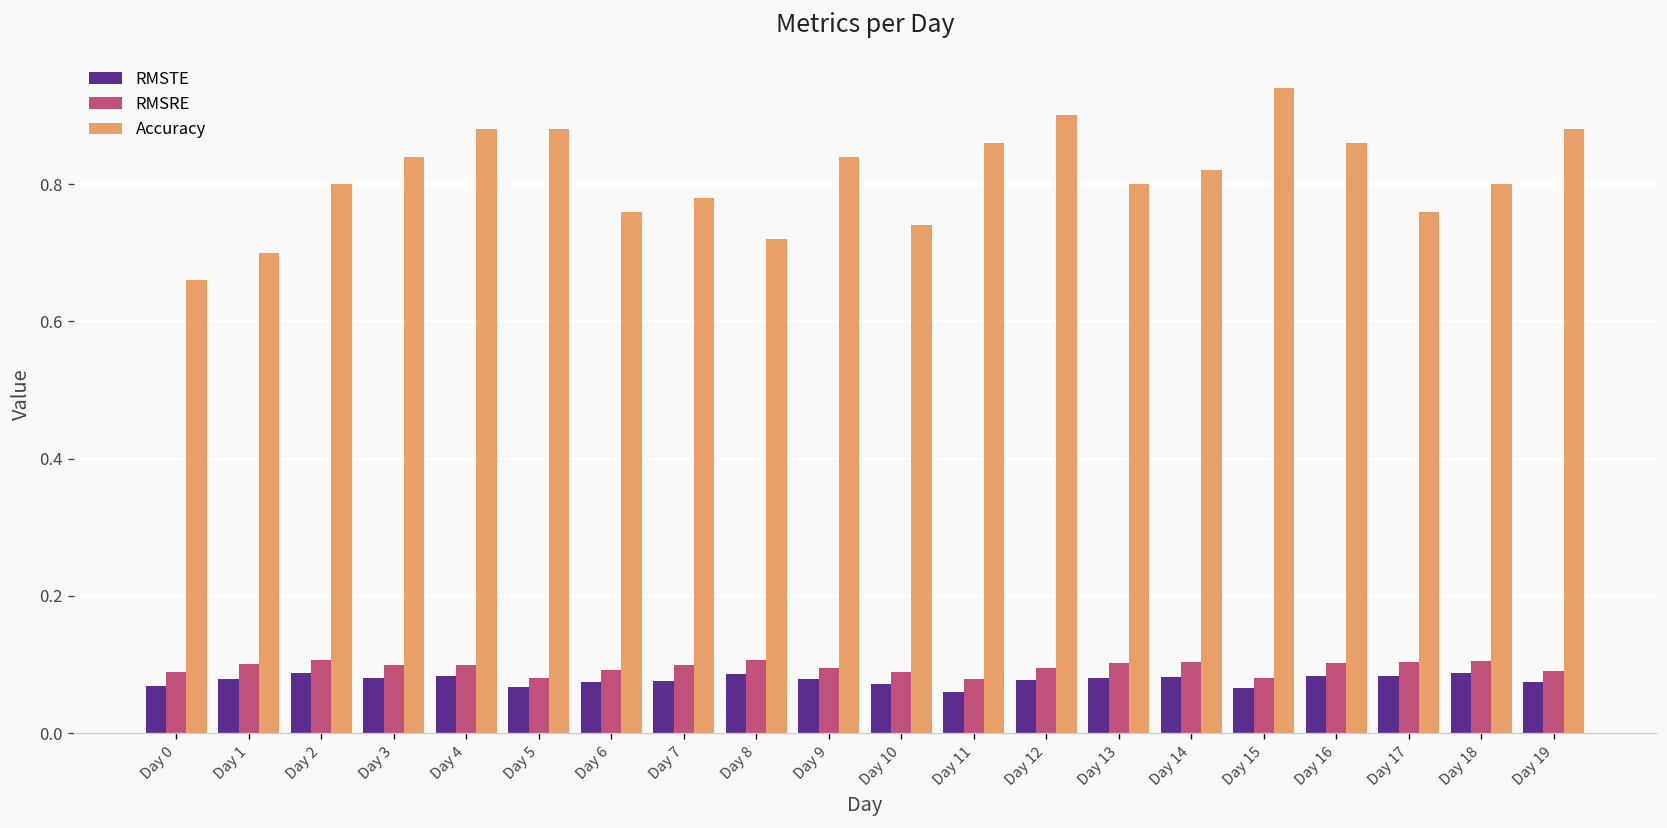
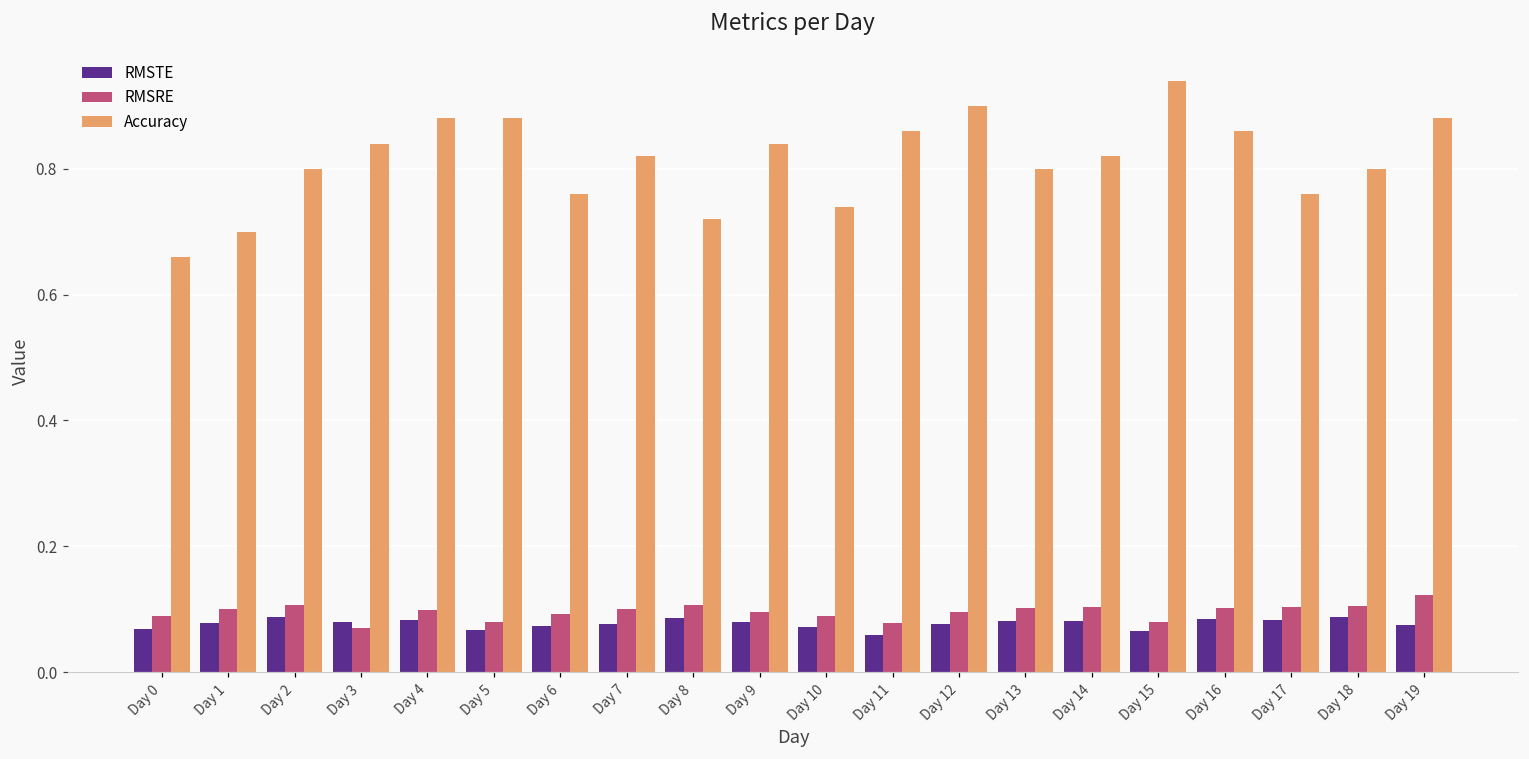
  {
    "RMSTE": {
      "Day 0": 0.07,
      "Day 1": 0.08,
      "Day 2": 0.09,
      "Day 3": 0.08,
      "Day 4": 0.08,
      "Day 5": 0.07,
      "Day 6": 0.07,
      "Day 7": 0.08,
      "Day 8": 0.09,
      "Day 9": 0.08,
      "Day 10": 0.07,
      "Day 11": 0.06,
      "Day 12": 0.08,
      "Day 13": 0.08,
      "Day 14": 0.08,
      "Day 15": 0.07,
      "Day 16": 0.08,
      "Day 17": 0.08,
      "Day 18": 0.09,
      "Day 19": 0.07
    },
    "RMSRE": {
      "Day 0": 0.09,
      "Day 1": 0.10,
      "Day 2": 0.11,
-     "Day 3": 0.10,
+     "Day 3": 0.07,
      "Day 4": 0.10,
      "Day 5": 0.08,
      "Day 6": 0.09,
      "Day 7": 0.10,
      "Day 8": 0.11,
      "Day 9": 0.09,
      "Day 10": 0.09,
      "Day 11": 0.08,
      "Day 12": 0.10,
      "Day 13": 0.10,
      "Day 14": 0.10,
      "Day 15": 0.08,
      "Day 16": 0.10,
      "Day 17": 0.10,
      "Day 18": 0.11,
-     "Day 19": 0.09
+     "Day 19": 0.12
    },
    "Accuracy": {
      "Day 0": 0.66,
      "Day 1": 0.70,
      "Day 2": 0.80,
      "Day 3": 0.84,
      "Day 4": 0.88,
      "Day 5": 0.88,
      "Day 6": 0.76,
-     "Day 7": 0.78,
+     "Day 7": 0.82,
      "Day 8": 0.72,
      "Day 9": 0.84,
      "Day 10": 0.74,
      "Day 11": 0.86,
      "Day 12": 0.90,
      "Day 13": 0.80,
      "Day 14": 0.82,
      "Day 15": 0.94,
      "Day 16": 0.86,
      "Day 17": 0.76,
      "Day 18": 0.80,
      "Day 19": 0.88
    }
  }
